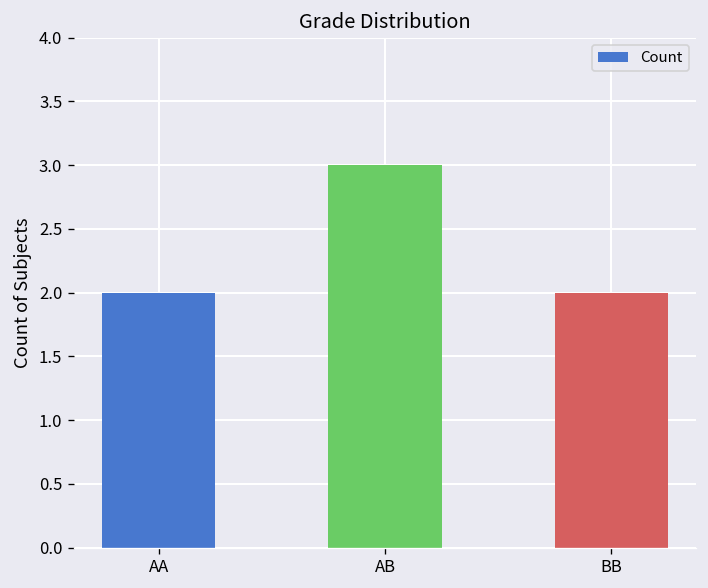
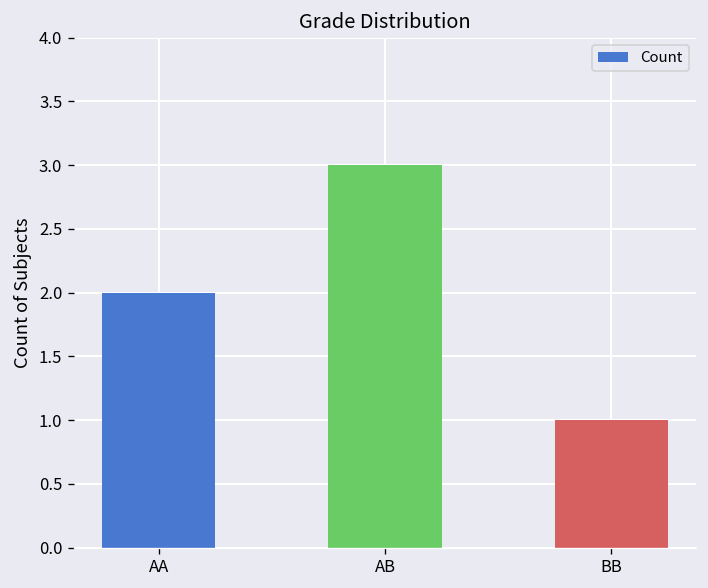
  {
    "AA": 2,
    "AB": 3,
-   "BB": 2
+   "BB": 1
  }
